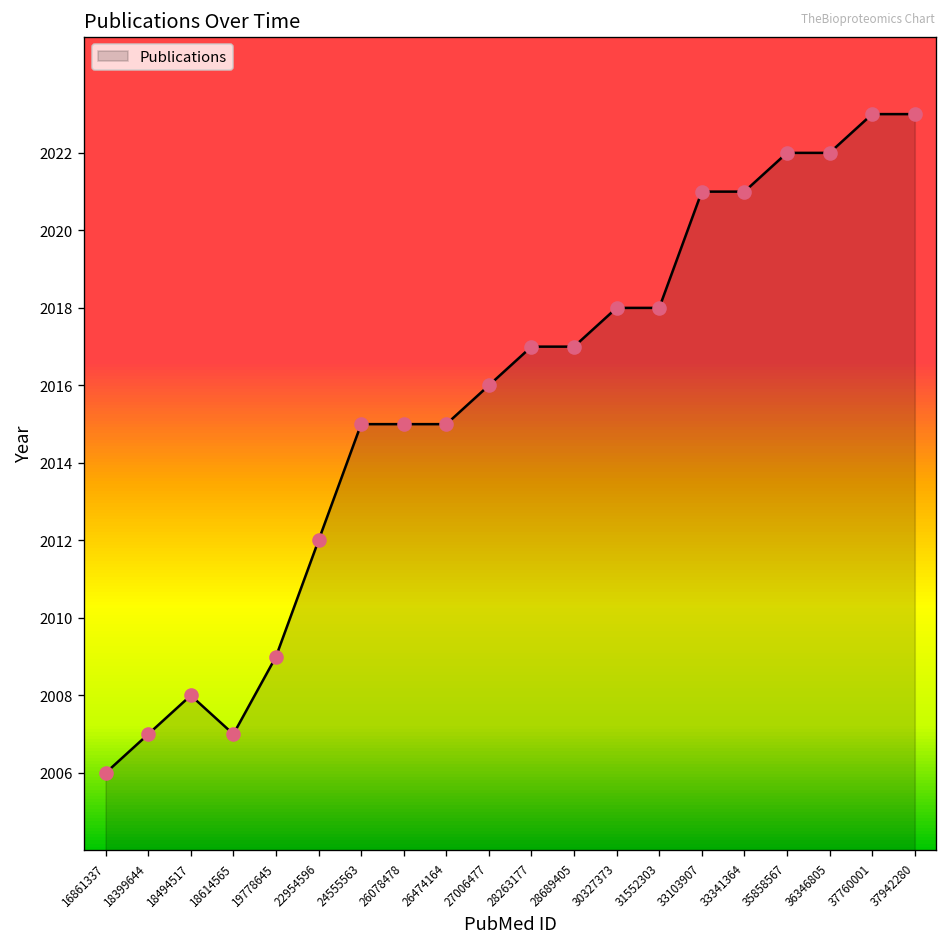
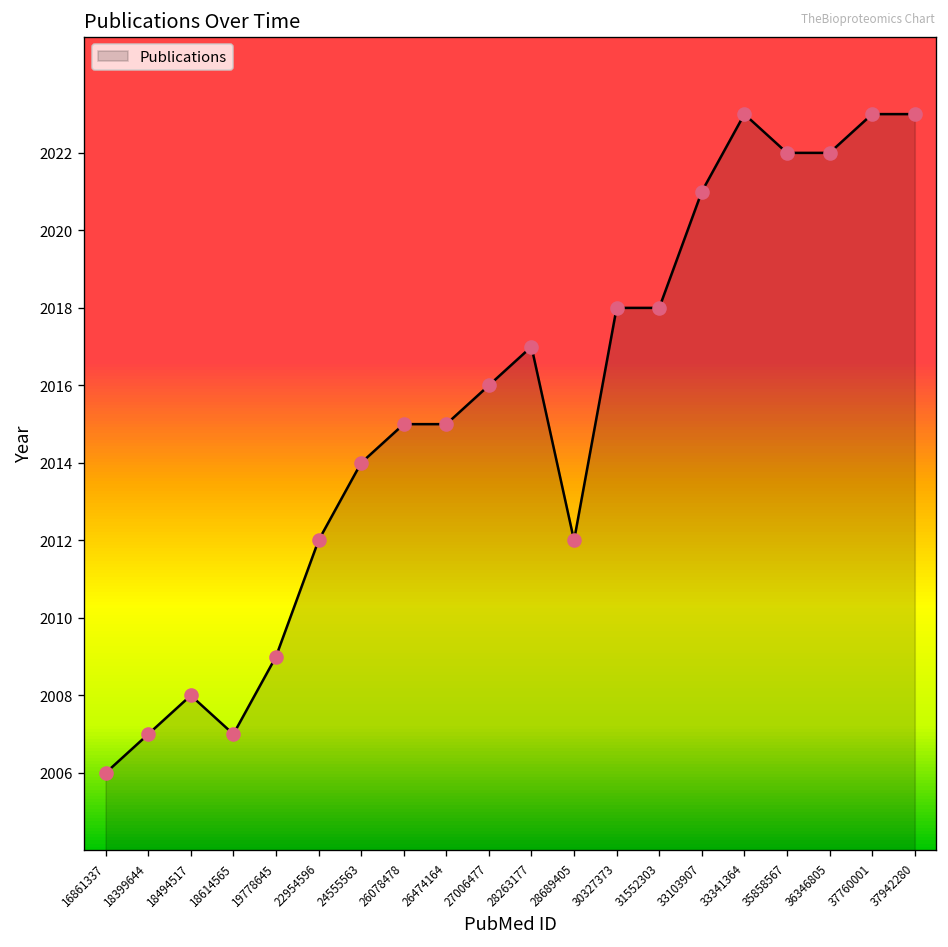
  {
    "16861337": 2006,
    "18399644": 2007,
    "18494517": 2008,
    "18614565": 2007,
    "19778645": 2009,
    "22954596": 2012,
-   "24555563": 2015,
+   "24555563": 2014,
    "26078478": 2015,
    "26474164": 2015,
    "27006477": 2016,
    "28263177": 2017,
-   "28689405": 2017,
+   "28689405": 2012,
    "30327373": 2018,
    "31552303": 2018,
    "33103907": 2021,
-   "33341364": 2021,
+   "33341364": 2023,
    "35858567": 2022,
    "36346805": 2022,
    "37760001": 2023,
    "37942280": 2023
  }
